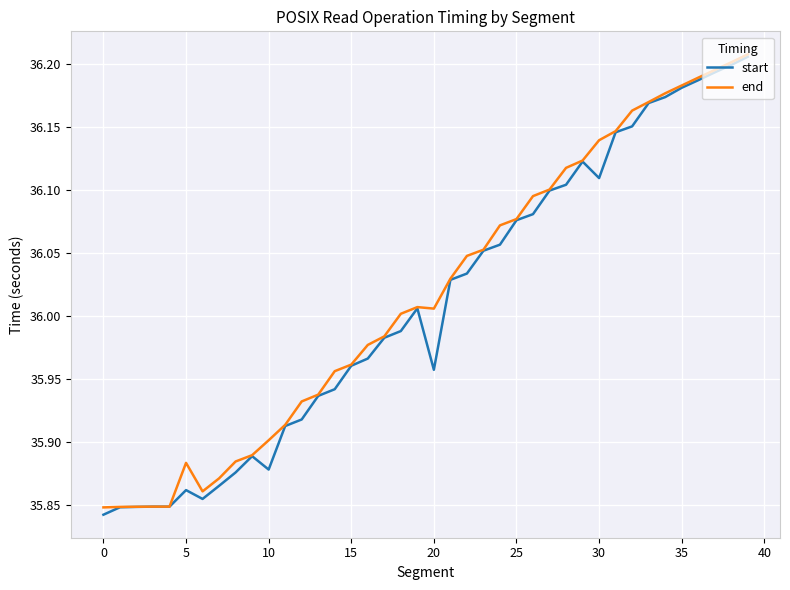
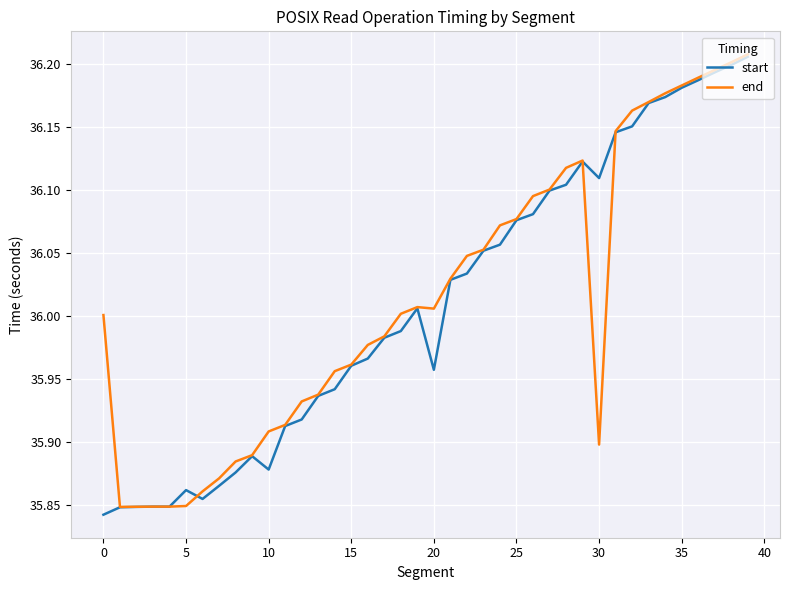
  {
    "start": {
      "0": 35.843,
      "5": 35.862,
      "10": 35.878,
      "20": 35.958,
      "30": 36.110
    },
    "end": {
-     "0": 35.848,
-     "5": 35.884,
-     "10": 35.902,
+     "0": 36.001,
+     "5": 35.850,
+     "10": 35.909,
      "20": 36.006,
-     "30": 36.140
+     "30": 35.898
    }
  }
